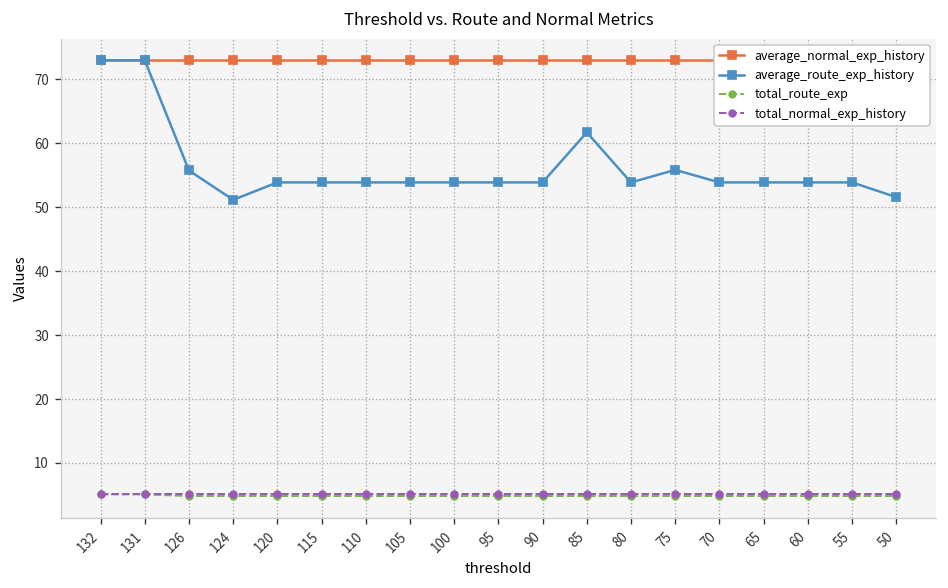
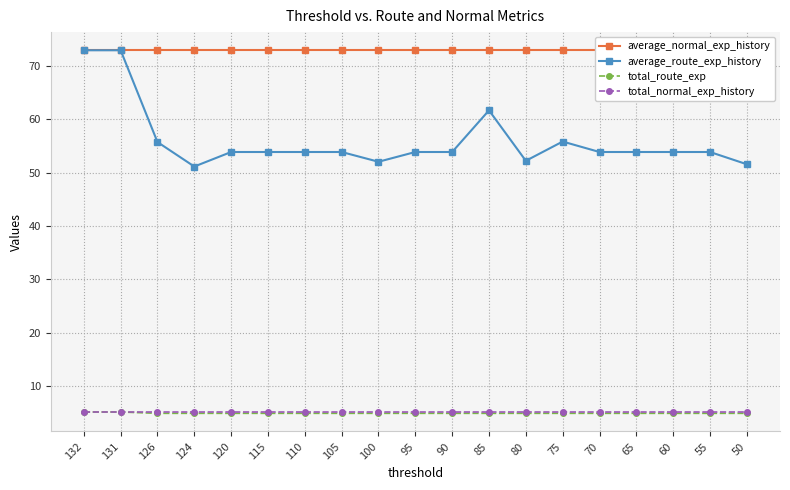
  {
    "average_normal_exp_history": {
      "126": 73,
      "124": 73,
      "120": 73,
      "115": 73,
      "110": 73,
      "105": 73,
      "100": 73,
      "95": 73,
      "90": 73,
      "85": 73,
      "80": 73,
      "75": 73
    },
    "average_route_exp_history": {
      "126": 56,
      "124": 51,
      "120": 54,
      "115": 54,
      "110": 54,
      "105": 54,
-     "100": 54,
+     "100": 52,
      "95": 54,
      "90": 54,
      "85": 62,
-     "80": 54,
+     "80": 52,
      "75": 56,
      "70": 54,
      "65": 54,
      "60": 54,
      "55": 54,
      "50": 52
    }
  }
